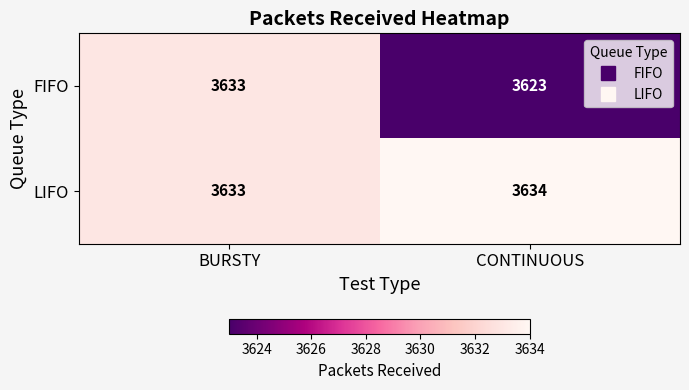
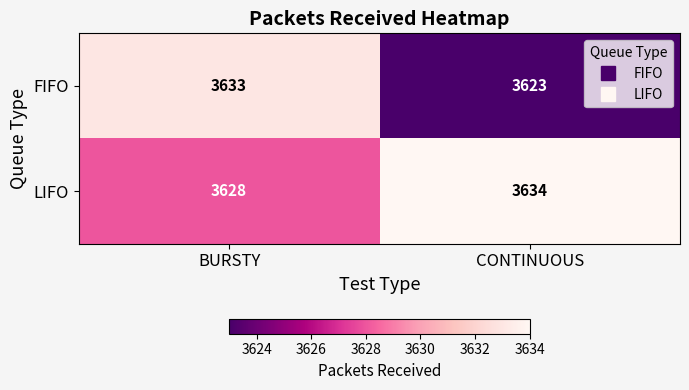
  {
    "FIFO": {
      "BURSTY": 3633,
      "CONTINUOUS": 3623
    },
    "LIFO": {
-     "BURSTY": 3633,
+     "BURSTY": 3628,
      "CONTINUOUS": 3634
    }
  }
